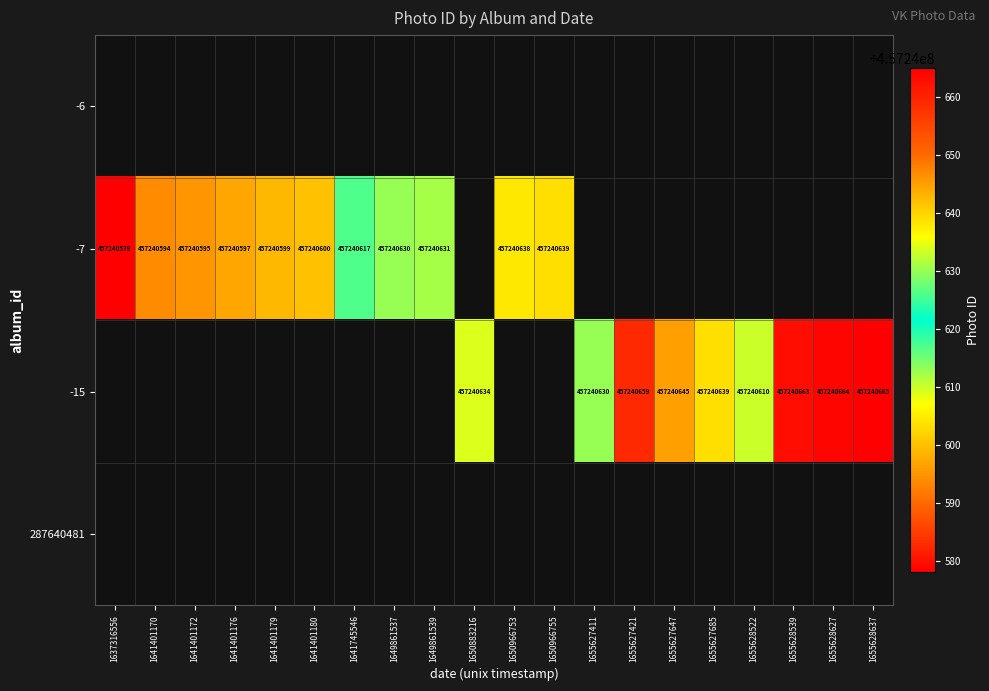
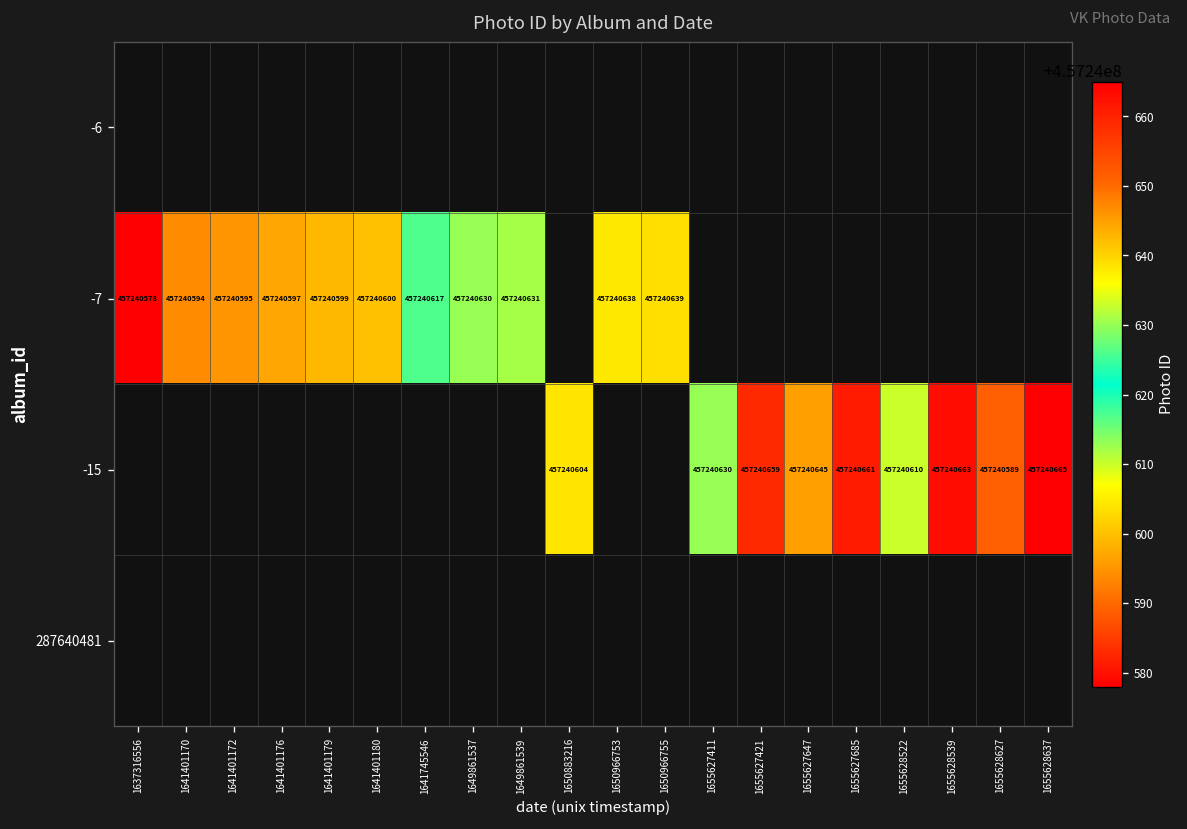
  {
    "-7": {
      "1637316556": 457240578,
      "1641401170": 457240594,
      "1641401172": 457240595,
      "1641401176": 457240597,
      "1641401179": 457240599,
      "1641401180": 457240600,
      "1641745546": 457240617,
      "1649861537": 457240630,
      "1649861539": 457240631,
      "1650966753": 457240638,
      "1650966755": 457240639
    },
    "-15": {
-     "1650883216": 457240634,
+     "1650883216": 457240604,
      "1655627411": 457240630,
      "1655627421": 457240659,
      "1655627647": 457240645,
-     "1655627685": 457240639,
+     "1655627685": 457240661,
      "1655628522": 457240610,
      "1655628539": 457240663,
-     "1655628627": 457240664,
+     "1655628627": 457240589,
      "1655628637": 457240665
    }
  }
